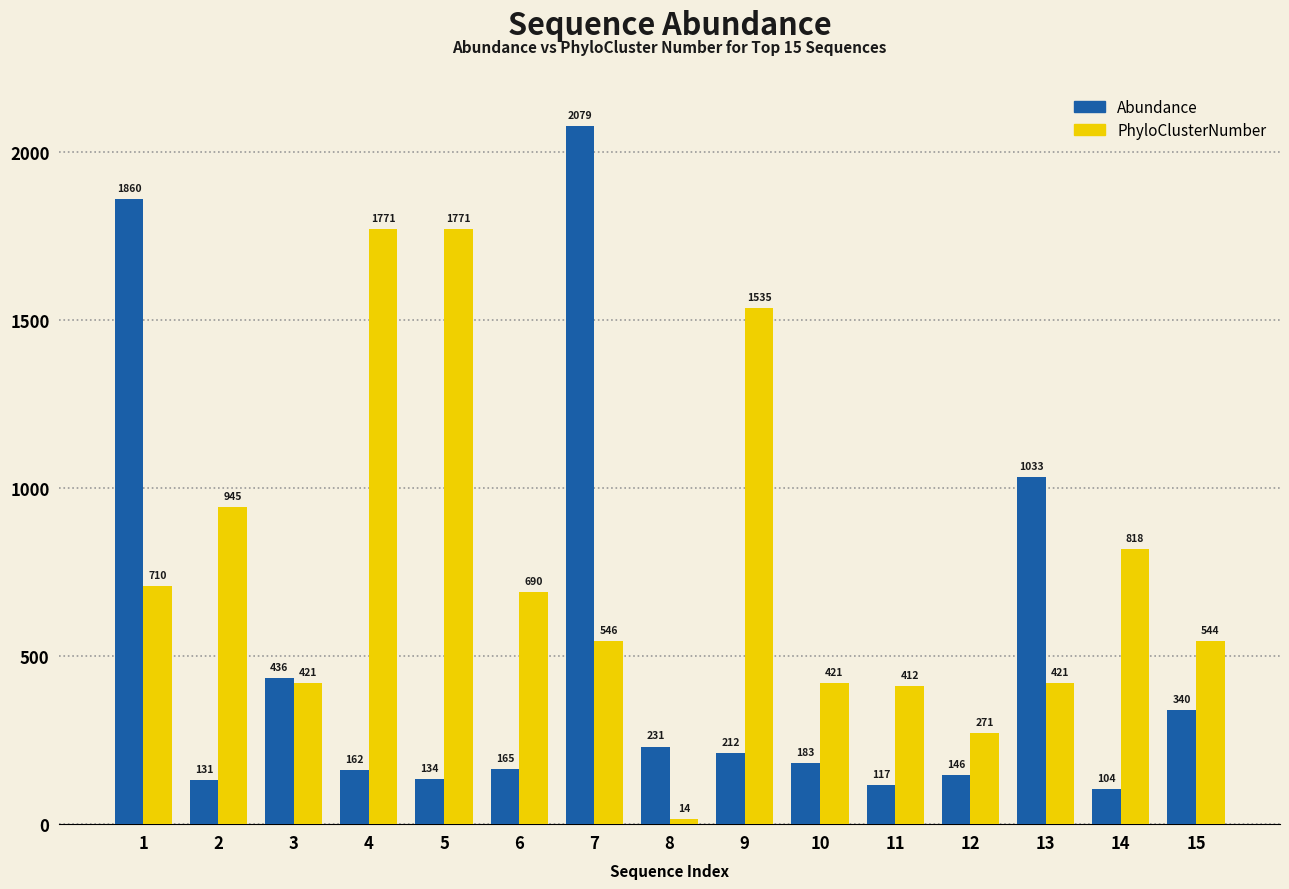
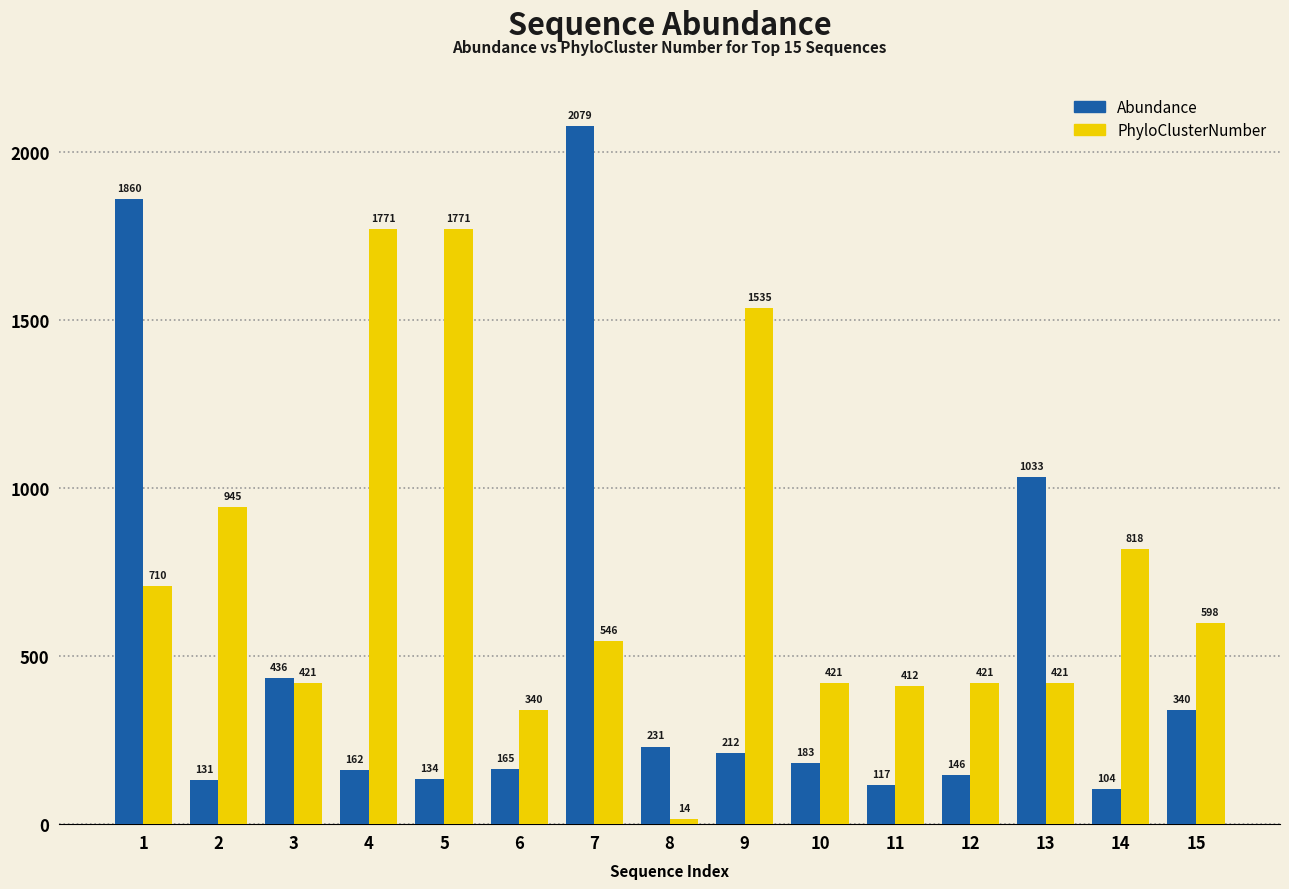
  {
    "Abundance": {
      "1": 1860,
      "2": 131,
      "3": 436,
      "4": 162,
      "5": 134,
      "6": 165,
      "7": 2079,
      "8": 231,
      "9": 212,
      "10": 183,
      "11": 117,
      "12": 146,
      "13": 1033,
      "14": 104,
      "15": 340
    },
    "PhyloClusterNumber": {
      "1": 710,
      "2": 945,
      "3": 421,
      "4": 1771,
      "5": 1771,
-     "6": 690,
+     "6": 340,
      "7": 546,
      "8": 14,
      "9": 1535,
      "10": 421,
      "11": 412,
-     "12": 271,
+     "12": 421,
      "13": 421,
      "14": 818,
-     "15": 544
+     "15": 598
    }
  }
